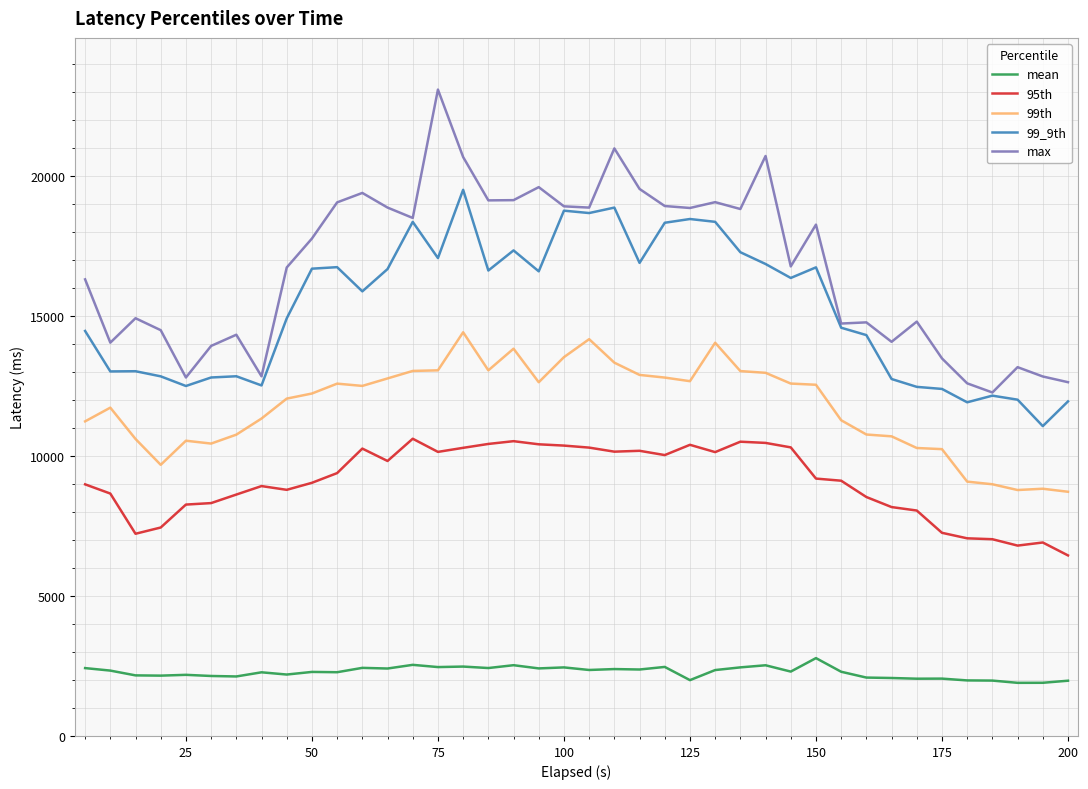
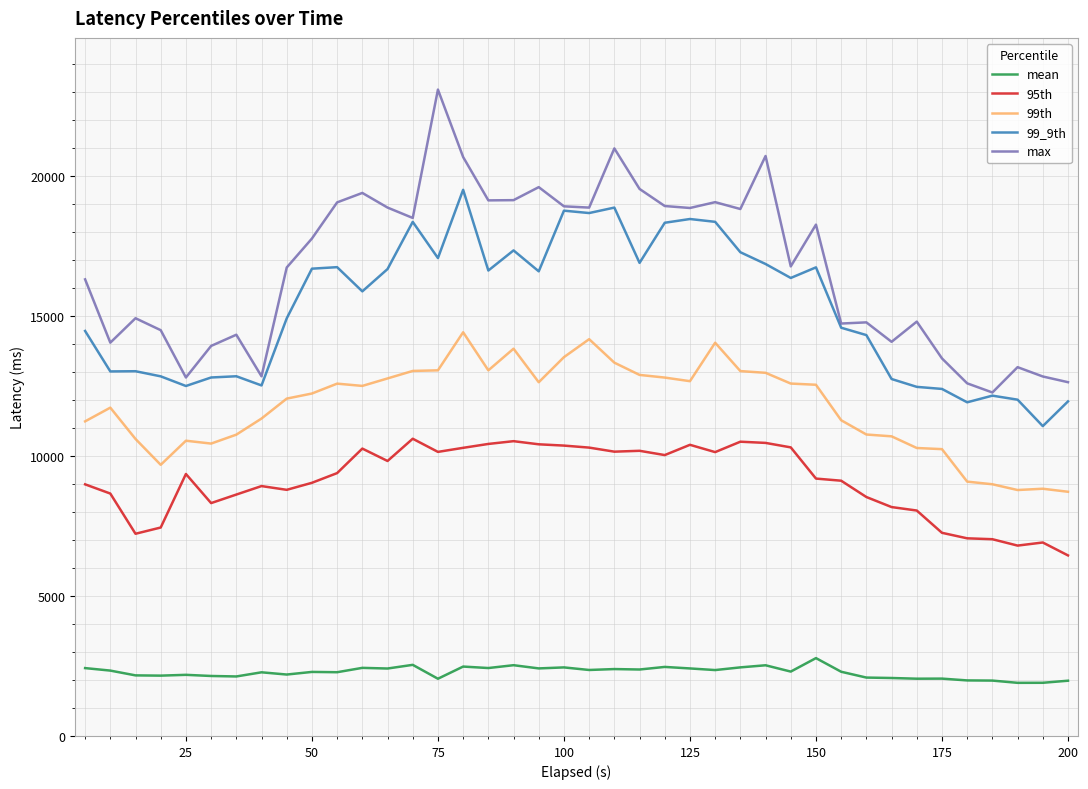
  {
    "mean": {
      "25": 2200,
      "50": 2300,
-     "75": 2500,
+     "75": 2000,
      "100": 2500,
-     "125": 2000,
+     "125": 2400,
      "150": 2800,
      "175": 2000,
      "200": 2000
    },
    "95th": {
-     "25": 8300,
+     "25": 9400,
      "50": 9000,
      "75": 10200,
      "100": 10400,
      "125": 10400,
      "150": 9200,
      "175": 7300,
      "200": 6500
    },
    "99th": {
      "25": 10600,
      "50": 12200,
      "75": 13100,
      "100": 13500,
      "125": 12700,
      "150": 12600,
      "175": 10300,
      "200": 8700
    },
    "99_9th": {
      "25": 12500,
      "50": 16700,
      "75": 17100,
      "100": 18800,
      "125": 18500,
      "150": 16700,
      "175": 12400,
      "200": 12000
    },
    "max": {
      "25": 12800,
      "50": 17800,
      "75": 23100,
      "100": 18900,
      "125": 18900,
      "150": 18300,
      "175": 13500,
      "200": 12600
    }
  }
